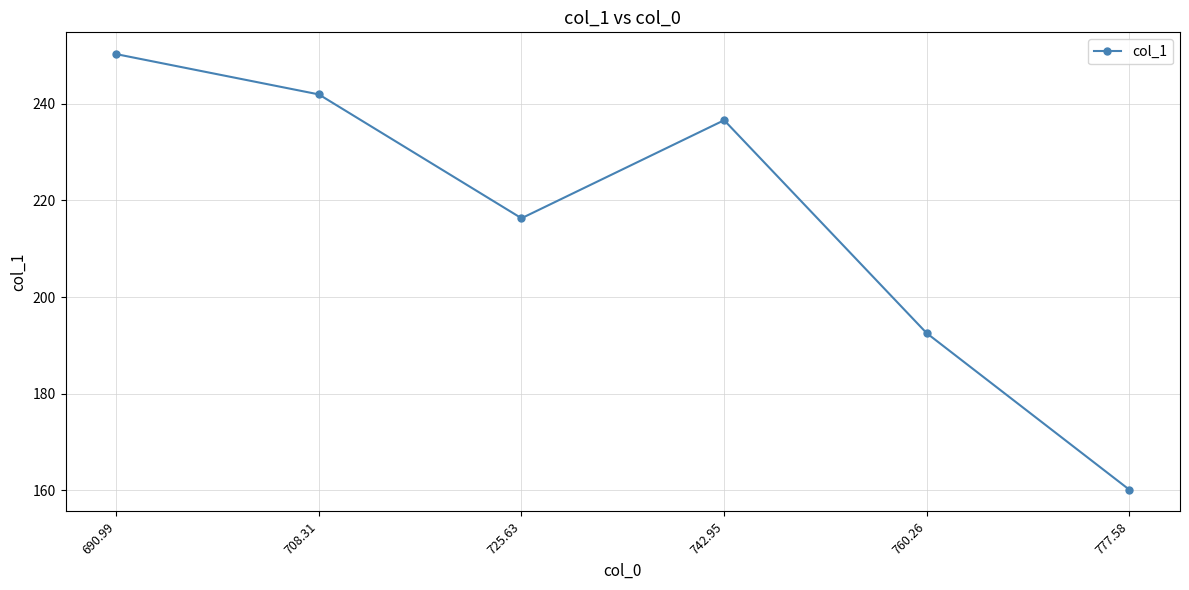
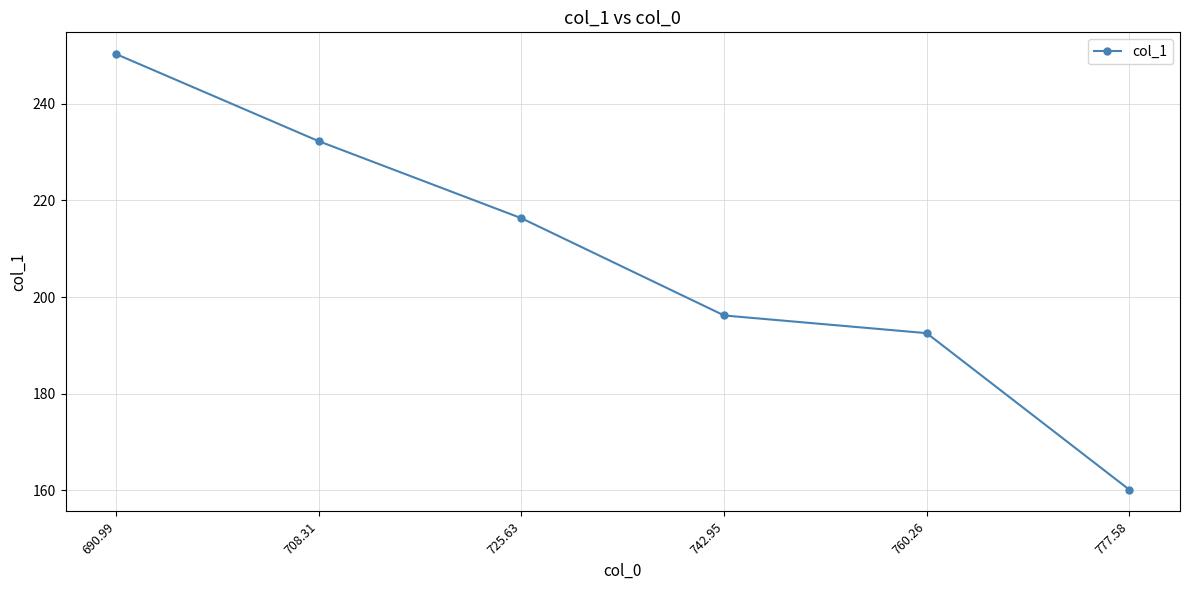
  {
    "690.99": 250,
-   "708.31": 242,
+   "708.31": 232,
    "725.63": 216,
-   "742.95": 237,
+   "742.95": 196,
    "760.26": 193,
    "777.58": 160
  }
